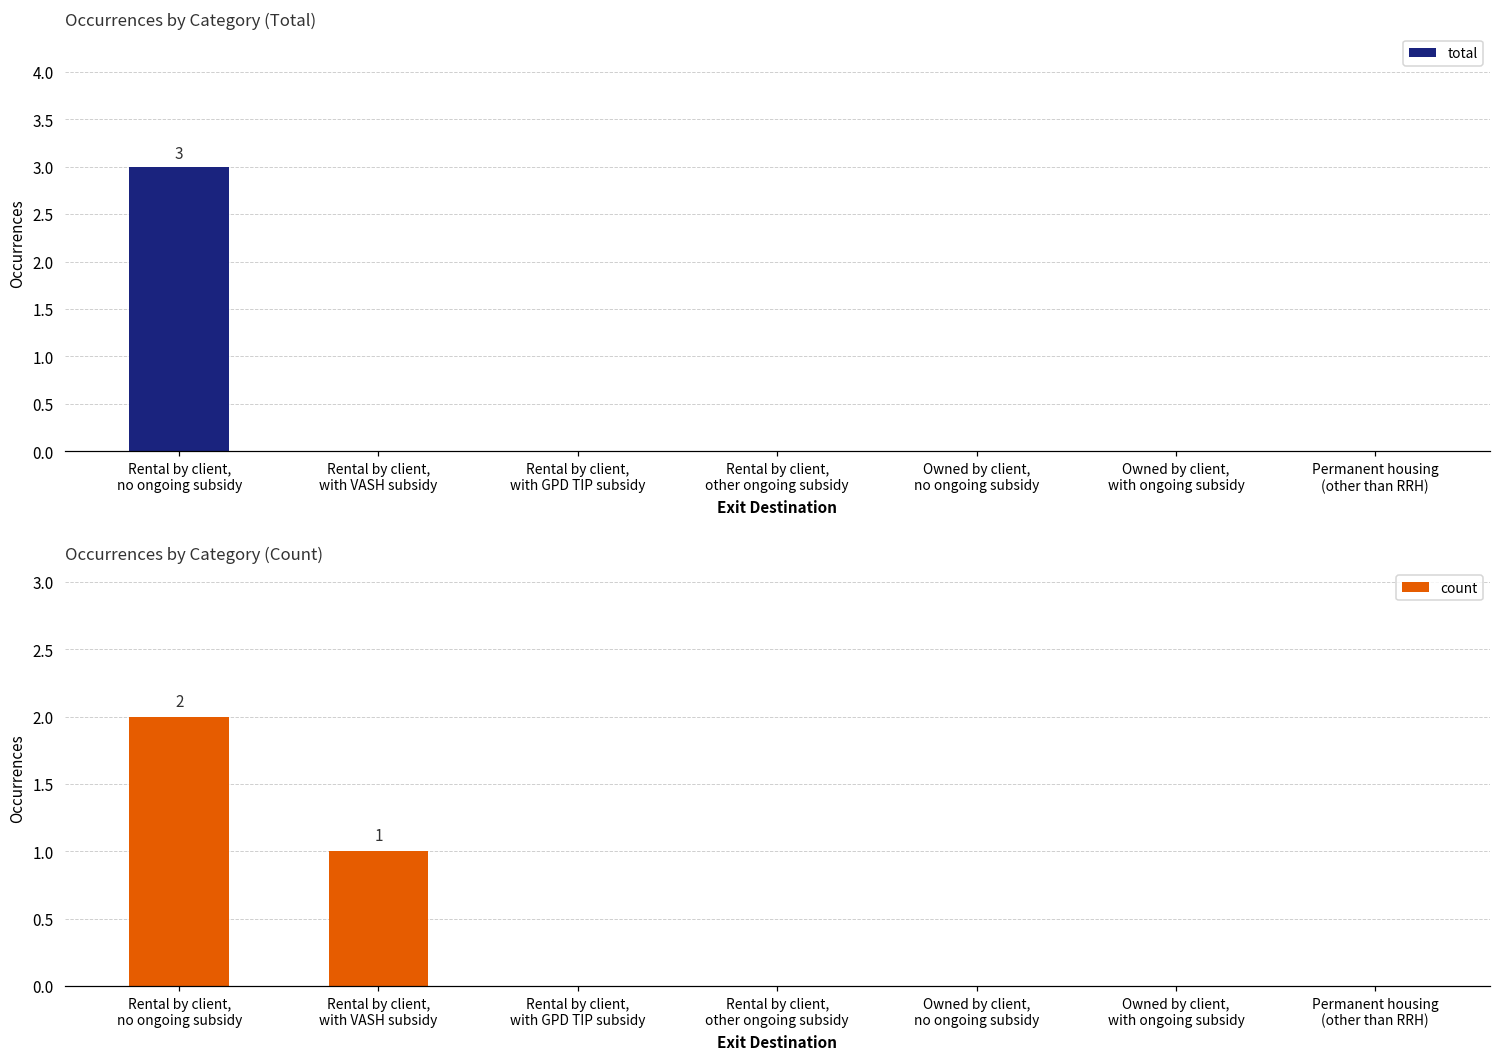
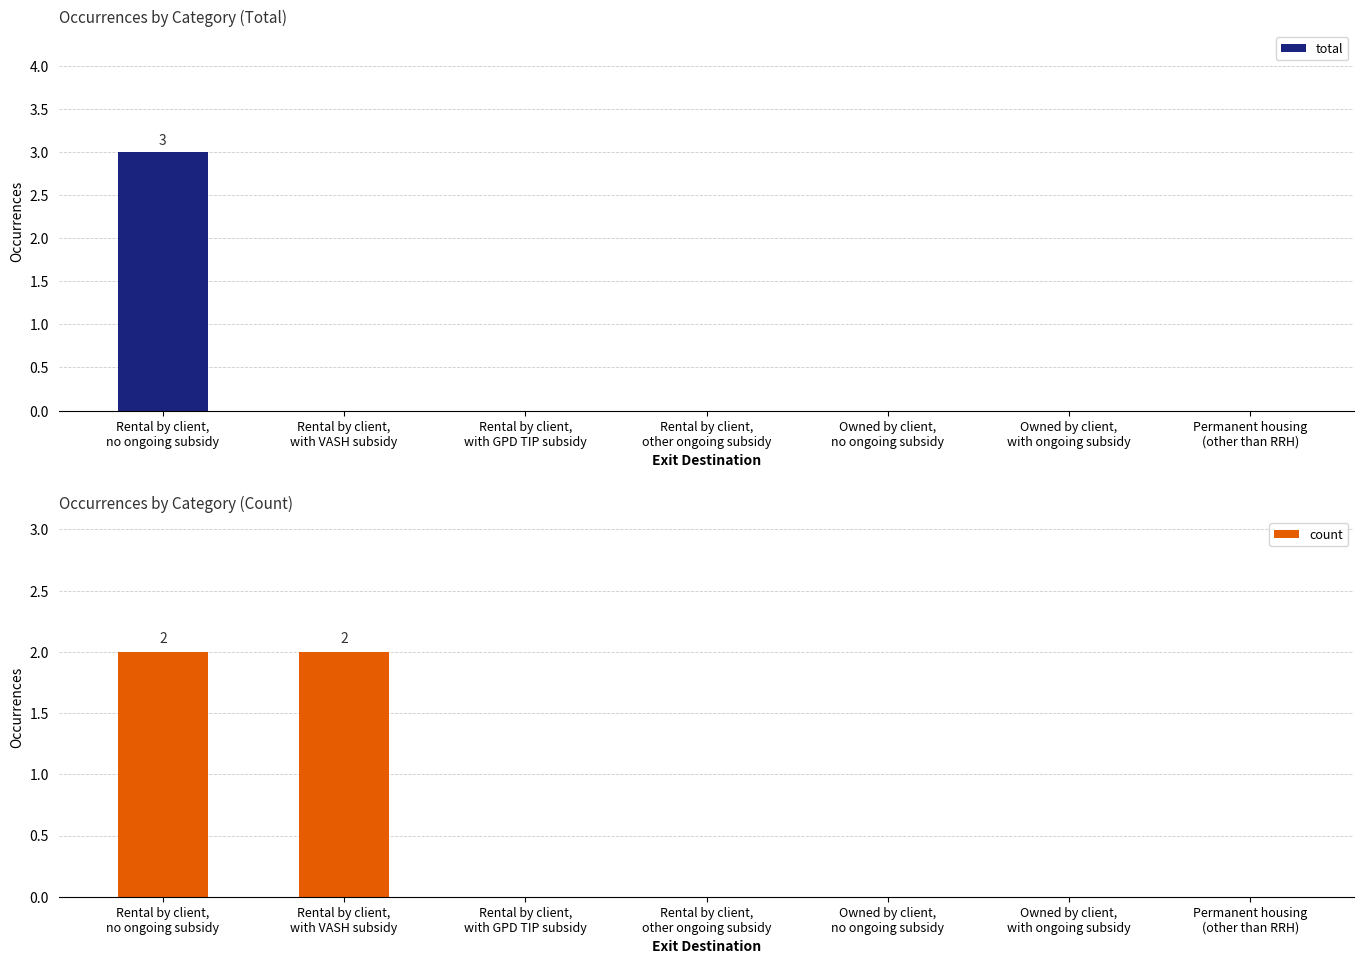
  {
    "Occurrences by Category (Total)": {
      "Rental by client, no ongoing subsidy": 3
    },
    "Occurrences by Category (Count)": {
      "Rental by client, no ongoing subsidy": 2,
-     "Rental by client, with VASH subsidy": 1
+     "Rental by client, with VASH subsidy": 2
    }
  }
